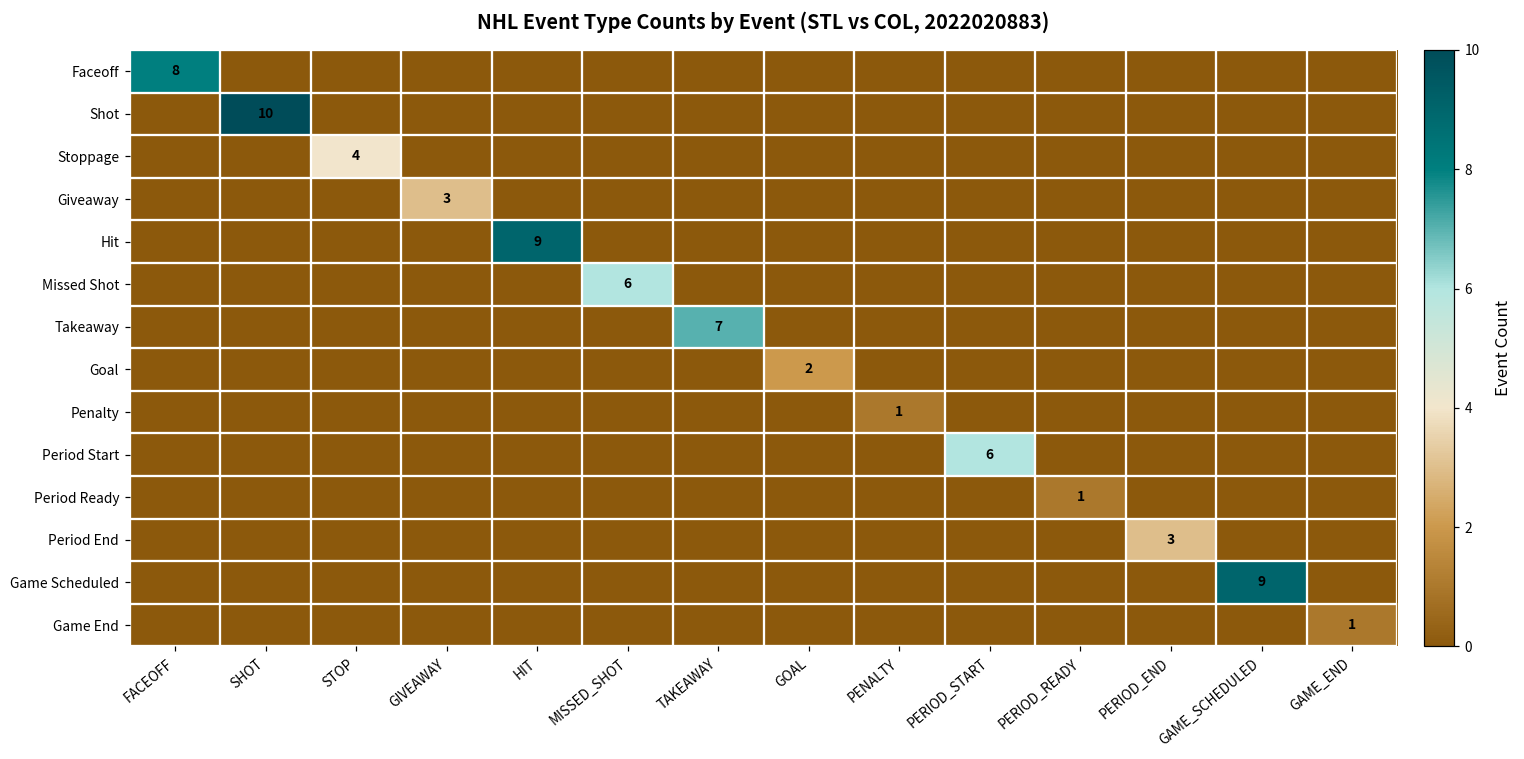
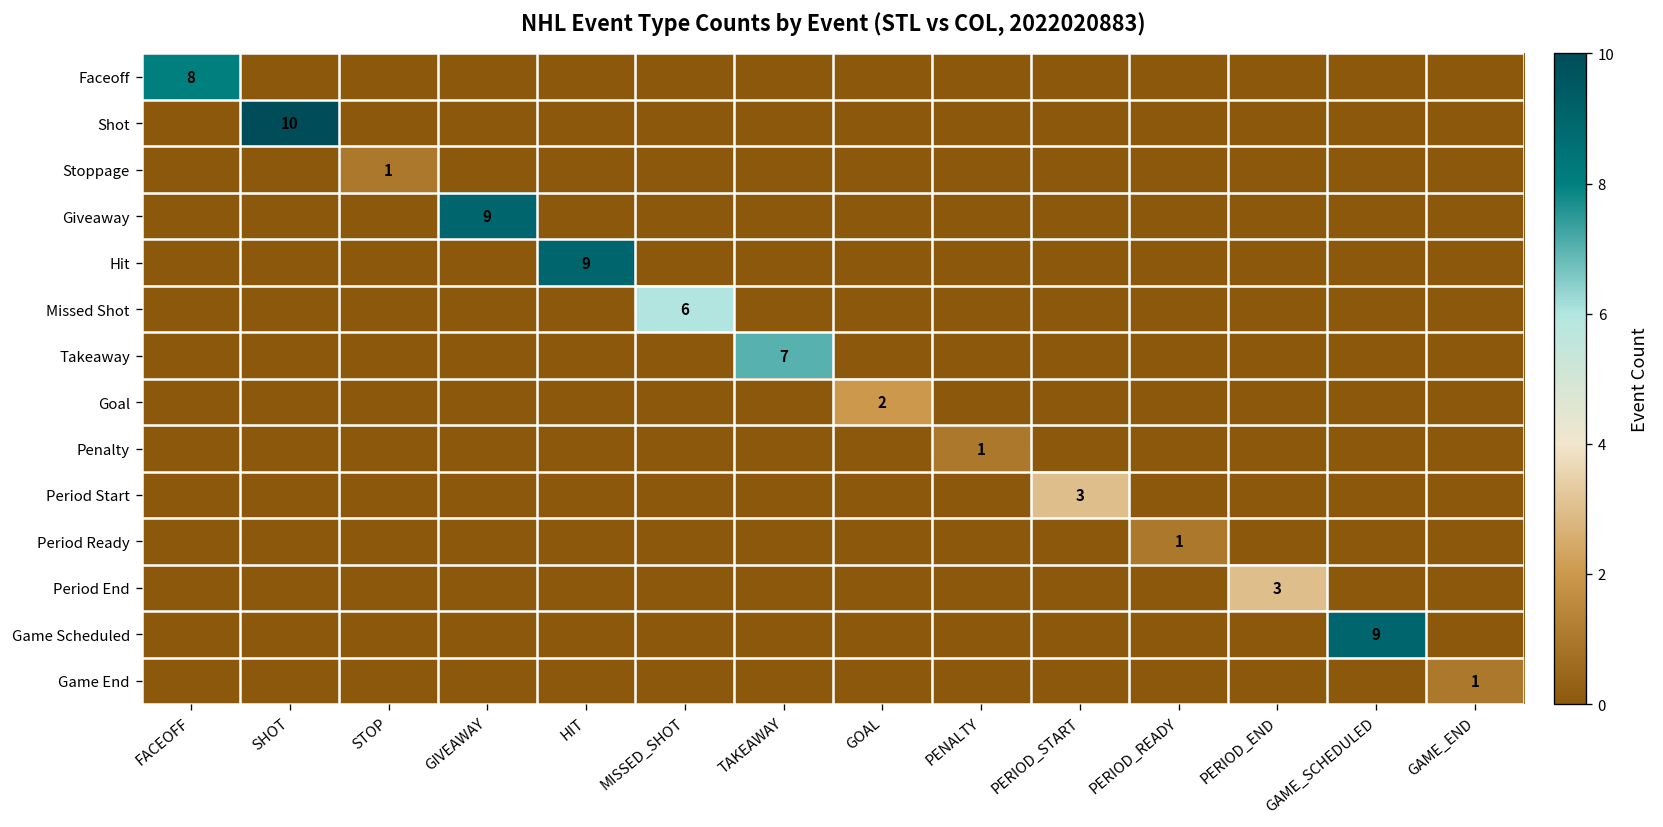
  {
    "Faceoff": {
      "FACEOFF": 8
    },
    "Shot": {
      "SHOT": 10
    },
    "Stoppage": {
-     "STOP": 4
+     "STOP": 1
    },
    "Giveaway": {
-     "GIVEAWAY": 3
+     "GIVEAWAY": 9
    },
    "Hit": {
      "HIT": 9
    },
    "Missed Shot": {
      "MISSED_SHOT": 6
    },
    "Takeaway": {
      "TAKEAWAY": 7
    },
    "Goal": {
      "GOAL": 2
    },
    "Penalty": {
      "PENALTY": 1
    },
    "Period Start": {
-     "PERIOD_START": 6
+     "PERIOD_START": 3
    },
    "Period Ready": {
      "PERIOD_READY": 1
    },
    "Period End": {
      "PERIOD_END": 3
    },
    "Game Scheduled": {
      "GAME_SCHEDULED": 9
    },
    "Game End": {
      "GAME_END": 1
    }
  }
